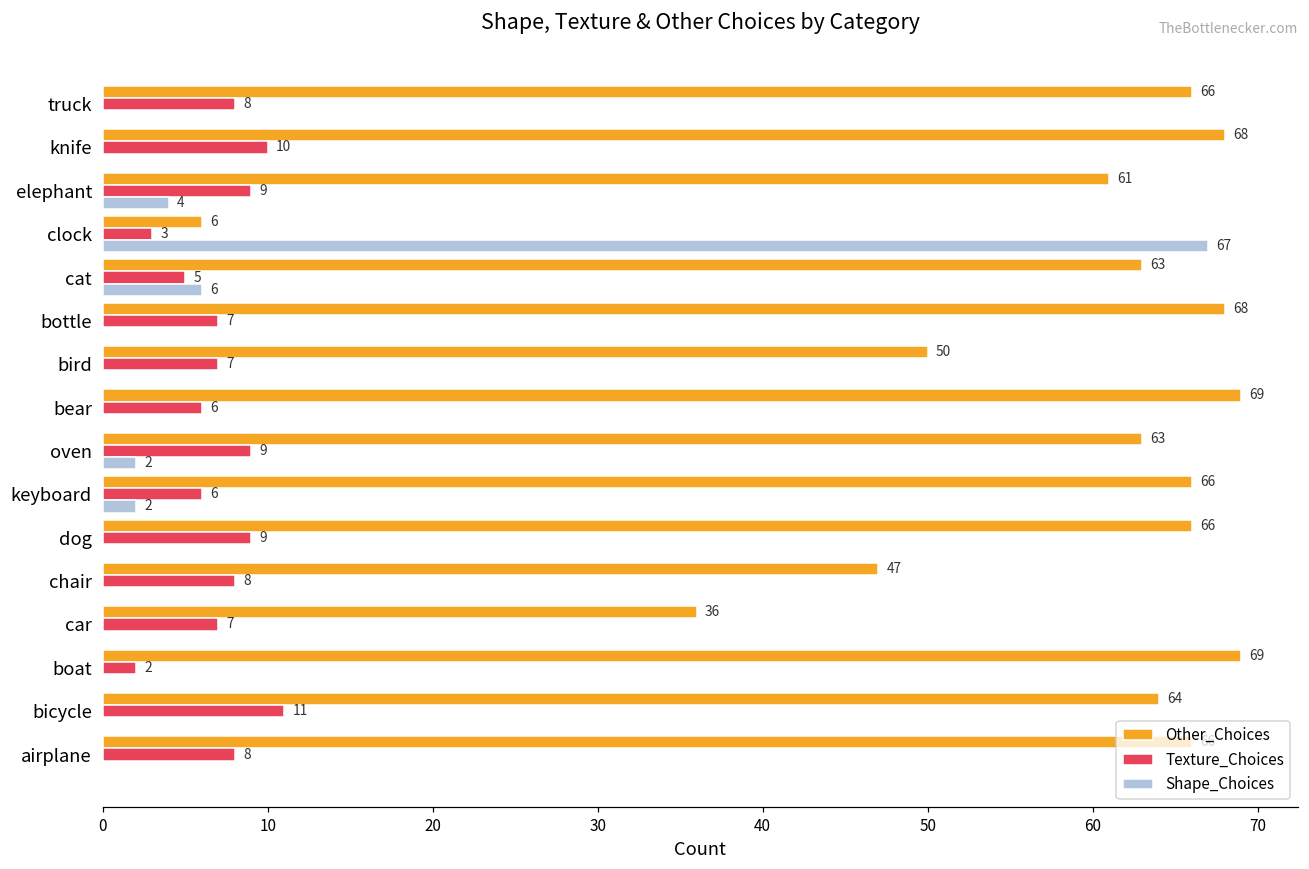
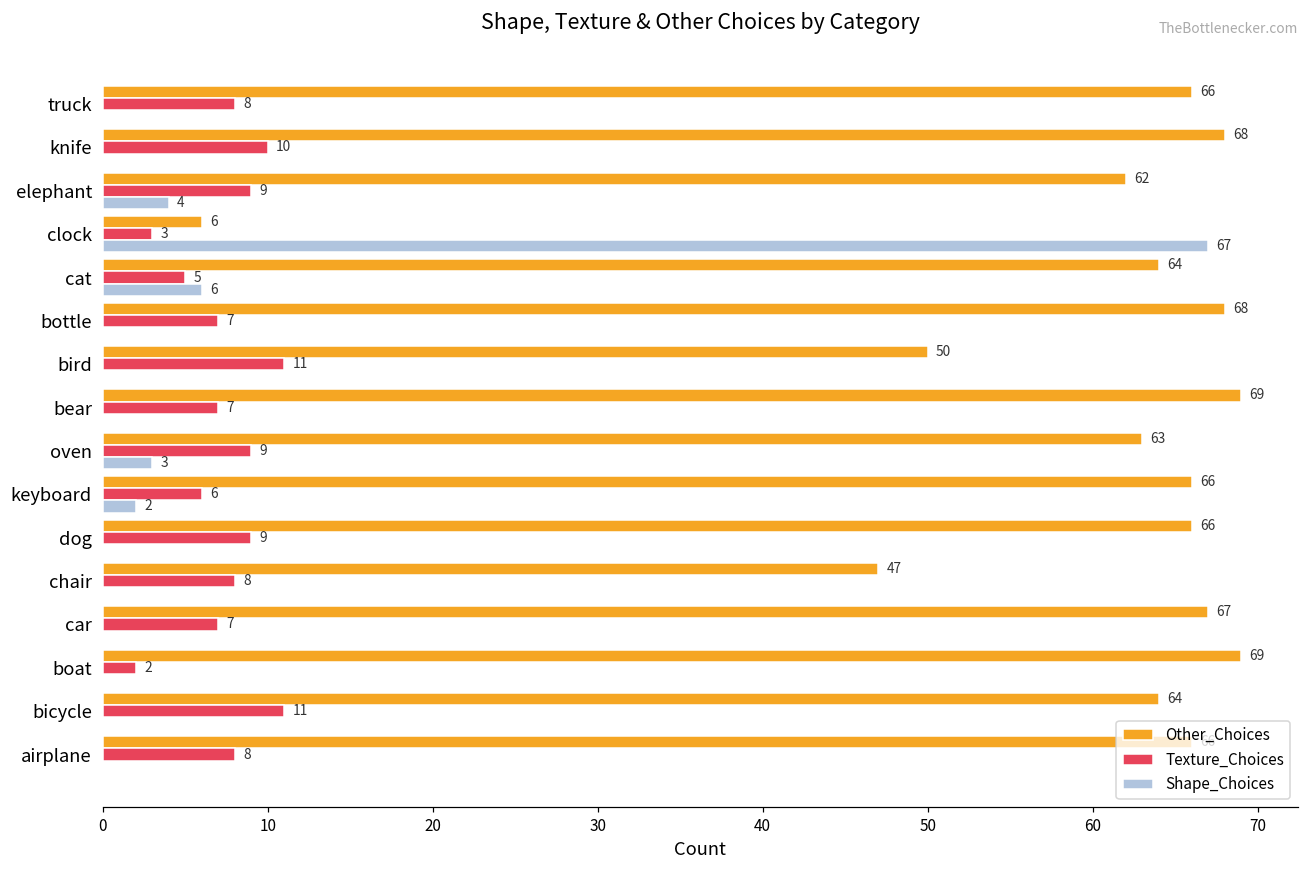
  {
    "Other_Choices": {
      "truck": 66,
      "knife": 68,
-     "elephant": 61,
+     "elephant": 62,
      "clock": 6,
-     "cat": 63,
+     "cat": 64,
      "bottle": 68,
      "bird": 50,
      "bear": 69,
      "oven": 63,
      "keyboard": 66,
      "dog": 66,
      "chair": 47,
-     "car": 36,
+     "car": 67,
      "boat": 69,
      "bicycle": 64
    },
    "Texture_Choices": {
      "truck": 8,
      "knife": 10,
      "elephant": 9,
      "clock": 3,
      "cat": 5,
      "bottle": 7,
-     "bird": 7,
-     "bear": 6,
+     "bird": 11,
+     "bear": 7,
      "oven": 9,
      "keyboard": 6,
      "dog": 9,
      "chair": 8,
      "car": 7,
      "boat": 2,
      "bicycle": 11,
      "airplane": 8
    },
    "Shape_Choices": {
      "elephant": 4,
      "clock": 67,
      "cat": 6,
-     "oven": 2,
+     "oven": 3,
      "keyboard": 2
    }
  }
